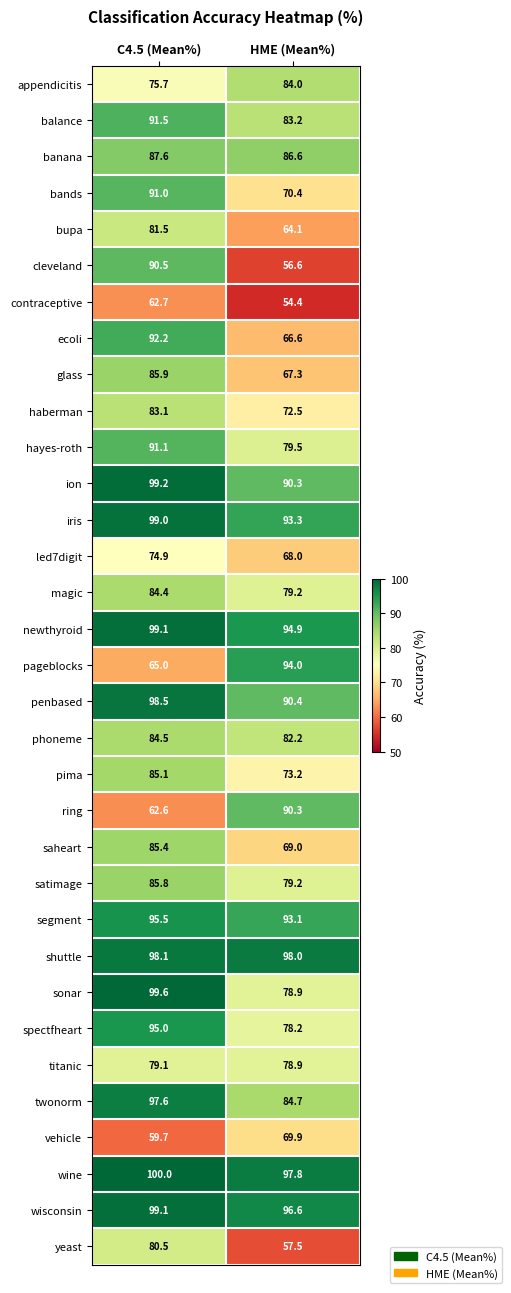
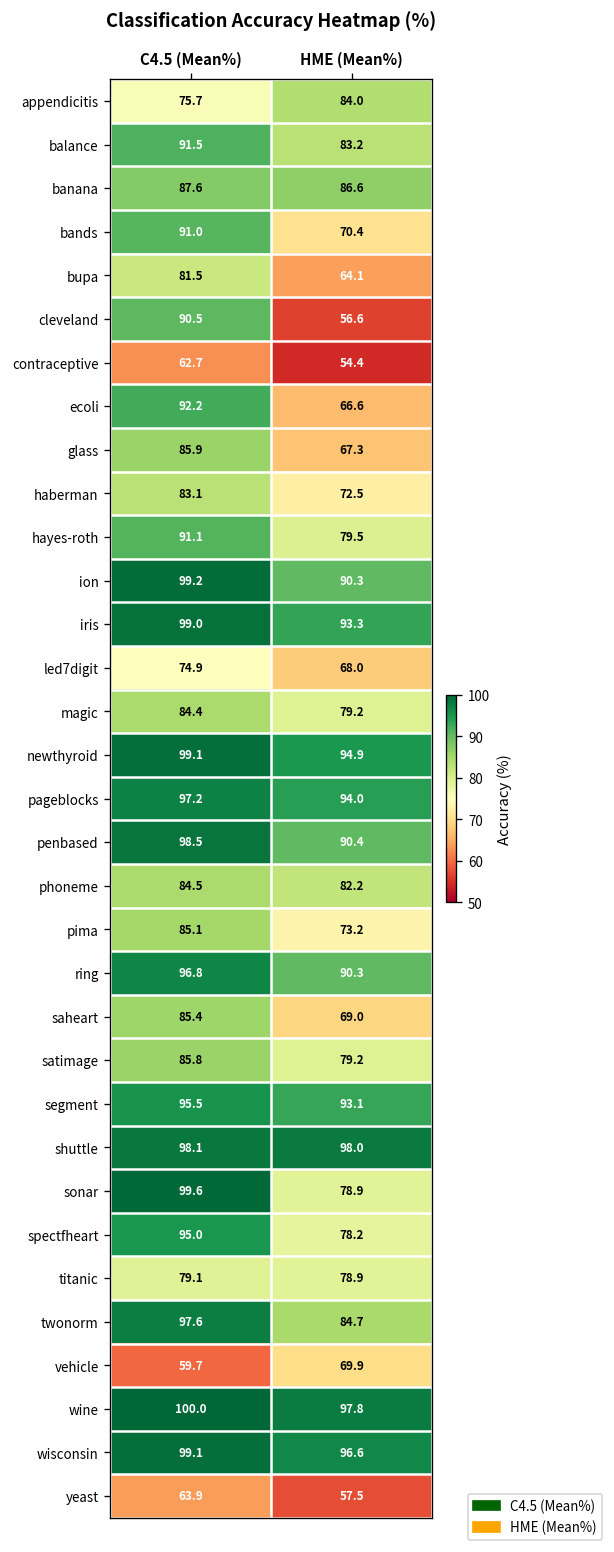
  {
    "appendicitis": {
      "C4.5 (Mean%)": 75.7,
      "HME (Mean%)": 84.0
    },
    "balance": {
      "C4.5 (Mean%)": 91.5,
      "HME (Mean%)": 83.2
    },
    "banana": {
      "C4.5 (Mean%)": 87.6,
      "HME (Mean%)": 86.6
    },
    "bands": {
      "C4.5 (Mean%)": 91.0,
      "HME (Mean%)": 70.4
    },
    "bupa": {
      "C4.5 (Mean%)": 81.5,
      "HME (Mean%)": 64.1
    },
    "cleveland": {
      "C4.5 (Mean%)": 90.5,
      "HME (Mean%)": 56.6
    },
    "contraceptive": {
      "C4.5 (Mean%)": 62.7,
      "HME (Mean%)": 54.4
    },
    "ecoli": {
      "C4.5 (Mean%)": 92.2,
      "HME (Mean%)": 66.6
    },
    "glass": {
      "C4.5 (Mean%)": 85.9,
      "HME (Mean%)": 67.3
    },
    "haberman": {
      "C4.5 (Mean%)": 83.1,
      "HME (Mean%)": 72.5
    },
    "hayes-roth": {
      "C4.5 (Mean%)": 91.1,
      "HME (Mean%)": 79.5
    },
    "ion": {
      "C4.5 (Mean%)": 99.2,
      "HME (Mean%)": 90.3
    },
    "iris": {
      "C4.5 (Mean%)": 99.0,
      "HME (Mean%)": 93.3
    },
    "led7digit": {
      "C4.5 (Mean%)": 74.9,
      "HME (Mean%)": 68.0
    },
    "magic": {
      "C4.5 (Mean%)": 84.4,
      "HME (Mean%)": 79.2
    },
    "newthyroid": {
      "C4.5 (Mean%)": 99.1,
      "HME (Mean%)": 94.9
    },
    "pageblocks": {
-     "C4.5 (Mean%)": 65.0,
+     "C4.5 (Mean%)": 97.2,
      "HME (Mean%)": 94.0
    },
    "penbased": {
      "C4.5 (Mean%)": 98.5,
      "HME (Mean%)": 90.4
    },
    "phoneme": {
      "C4.5 (Mean%)": 84.5,
      "HME (Mean%)": 82.2
    },
    "pima": {
      "C4.5 (Mean%)": 85.1,
      "HME (Mean%)": 73.2
    },
    "ring": {
-     "C4.5 (Mean%)": 62.6,
+     "C4.5 (Mean%)": 96.8,
      "HME (Mean%)": 90.3
    },
    "saheart": {
      "C4.5 (Mean%)": 85.4,
      "HME (Mean%)": 69.0
    },
    "satimage": {
      "C4.5 (Mean%)": 85.8,
      "HME (Mean%)": 79.2
    },
    "segment": {
      "C4.5 (Mean%)": 95.5,
      "HME (Mean%)": 93.1
    },
    "shuttle": {
      "C4.5 (Mean%)": 98.1,
      "HME (Mean%)": 98.0
    },
    "sonar": {
      "C4.5 (Mean%)": 99.6,
      "HME (Mean%)": 78.9
    },
    "spectfheart": {
      "C4.5 (Mean%)": 95.0,
      "HME (Mean%)": 78.2
    },
    "titanic": {
      "C4.5 (Mean%)": 79.1,
      "HME (Mean%)": 78.9
    },
    "twonorm": {
      "C4.5 (Mean%)": 97.6,
      "HME (Mean%)": 84.7
    },
    "vehicle": {
      "C4.5 (Mean%)": 59.7,
      "HME (Mean%)": 69.9
    },
    "wine": {
      "C4.5 (Mean%)": 100.0,
      "HME (Mean%)": 97.8
    },
    "wisconsin": {
      "C4.5 (Mean%)": 99.1,
      "HME (Mean%)": 96.6
    },
    "yeast": {
-     "C4.5 (Mean%)": 80.5,
+     "C4.5 (Mean%)": 63.9,
      "HME (Mean%)": 57.5
    }
  }
